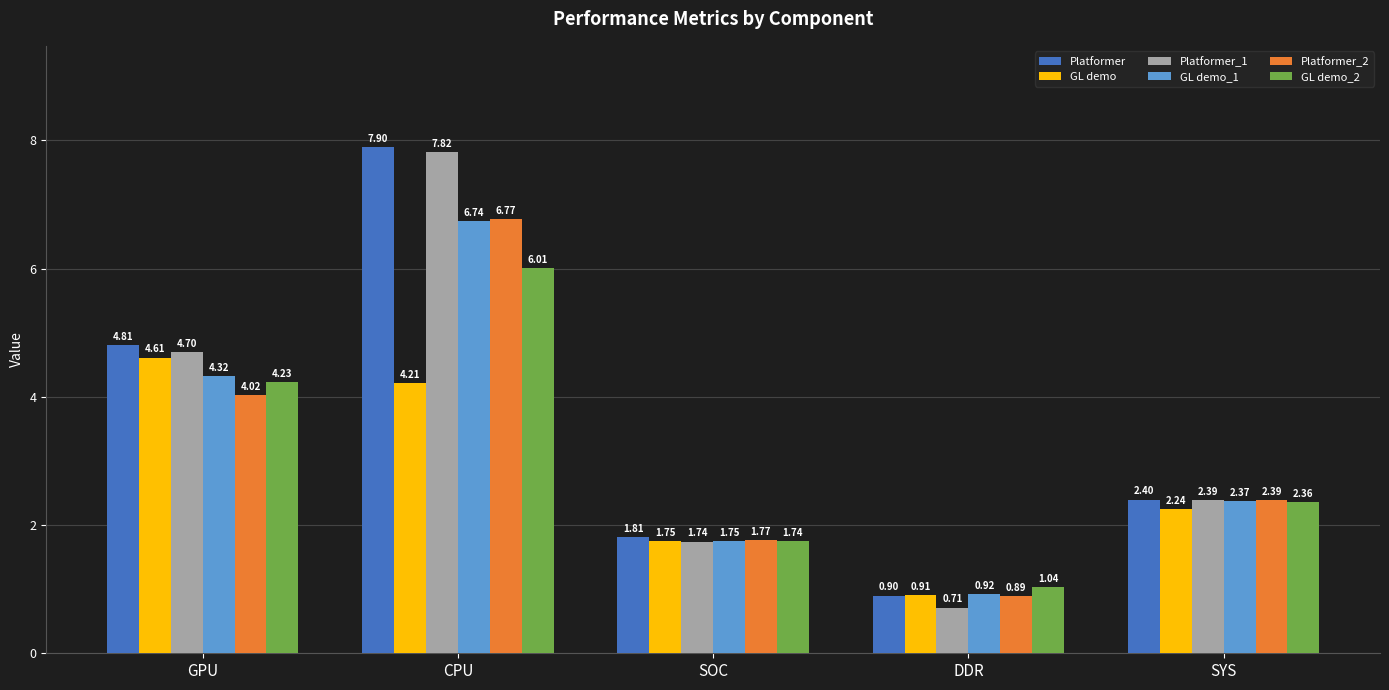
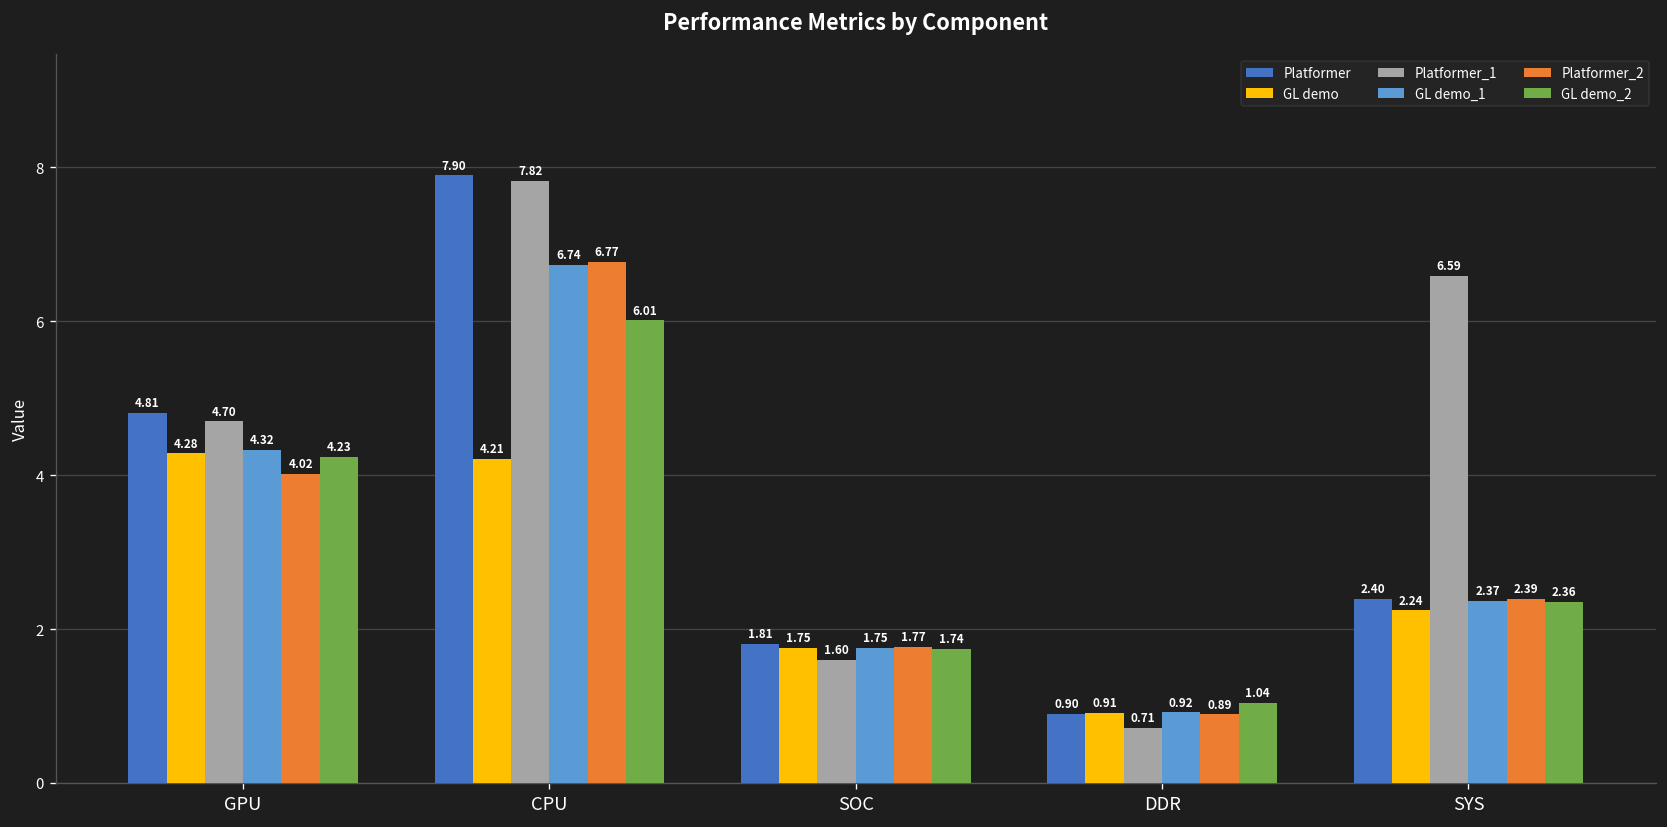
  {
    "GL demo": {
-     "GPU": 4.61,
+     "GPU": 4.28,
      "CPU": 4.21,
      "SOC": 1.75,
      "DDR": 0.91,
      "SYS": 2.24
    },
    "Platformer_1": {
      "GPU": 4.70,
      "CPU": 7.82,
-     "SOC": 1.74,
+     "SOC": 1.60,
      "DDR": 0.71,
-     "SYS": 2.39
+     "SYS": 6.59
    },
    "Platformer_2": {
      "GPU": 4.02,
      "CPU": 6.77,
      "SOC": 1.77,
      "DDR": 0.89,
      "SYS": 2.39
    },
    "GL demo_2": {
      "GPU": 4.23,
      "CPU": 6.01,
      "SOC": 1.74,
      "DDR": 1.04,
      "SYS": 2.36
    }
  }
